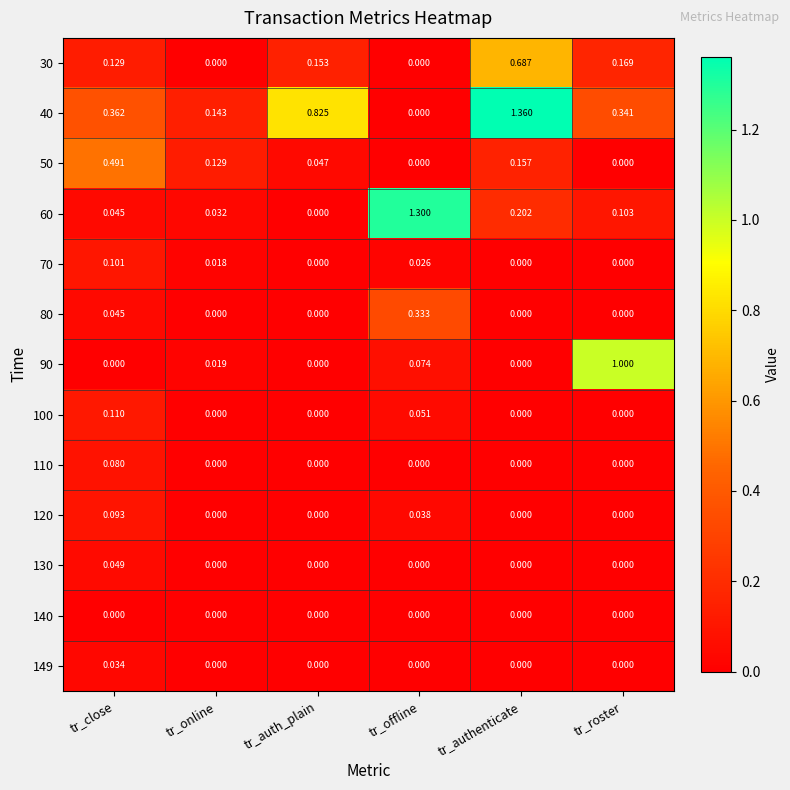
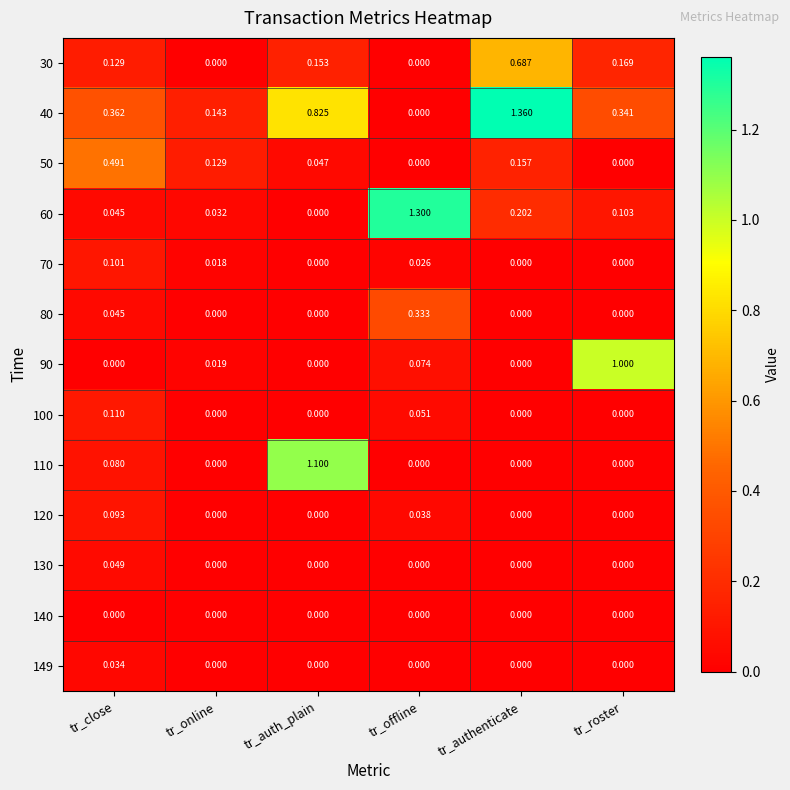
  {
    "30": {
      "tr_close": 0.129,
      "tr_online": 0.000,
      "tr_auth_plain": 0.153,
      "tr_offline": 0.000,
      "tr_authenticate": 0.687,
      "tr_roster": 0.169
    },
    "40": {
      "tr_close": 0.362,
      "tr_online": 0.143,
      "tr_auth_plain": 0.825,
      "tr_offline": 0.000,
      "tr_authenticate": 1.360,
      "tr_roster": 0.341
    },
    "50": {
      "tr_close": 0.491,
      "tr_online": 0.129,
      "tr_auth_plain": 0.047,
      "tr_offline": 0.000,
      "tr_authenticate": 0.157,
      "tr_roster": 0.000
    },
    "60": {
      "tr_close": 0.045,
      "tr_online": 0.032,
      "tr_auth_plain": 0.000,
      "tr_offline": 1.300,
      "tr_authenticate": 0.202,
      "tr_roster": 0.103
    },
    "70": {
      "tr_close": 0.101,
      "tr_online": 0.018,
      "tr_auth_plain": 0.000,
      "tr_offline": 0.026,
      "tr_authenticate": 0.000,
      "tr_roster": 0.000
    },
    "80": {
      "tr_close": 0.045,
      "tr_online": 0.000,
      "tr_auth_plain": 0.000,
      "tr_offline": 0.333,
      "tr_authenticate": 0.000,
      "tr_roster": 0.000
    },
    "90": {
      "tr_close": 0.000,
      "tr_online": 0.019,
      "tr_auth_plain": 0.000,
      "tr_offline": 0.074,
      "tr_authenticate": 0.000,
      "tr_roster": 1.000
    },
    "100": {
      "tr_close": 0.110,
      "tr_online": 0.000,
      "tr_auth_plain": 0.000,
      "tr_offline": 0.051,
      "tr_authenticate": 0.000,
      "tr_roster": 0.000
    },
    "110": {
      "tr_close": 0.080,
      "tr_online": 0.000,
-     "tr_auth_plain": 0.000,
+     "tr_auth_plain": 1.100,
      "tr_offline": 0.000,
      "tr_authenticate": 0.000,
      "tr_roster": 0.000
    },
    "120": {
      "tr_close": 0.093,
      "tr_online": 0.000,
      "tr_auth_plain": 0.000,
      "tr_offline": 0.038,
      "tr_authenticate": 0.000,
      "tr_roster": 0.000
    },
    "130": {
      "tr_close": 0.049,
      "tr_online": 0.000,
      "tr_auth_plain": 0.000,
      "tr_offline": 0.000,
      "tr_authenticate": 0.000,
      "tr_roster": 0.000
    },
    "140": {
      "tr_close": 0.000,
      "tr_online": 0.000,
      "tr_auth_plain": 0.000,
      "tr_offline": 0.000,
      "tr_authenticate": 0.000,
      "tr_roster": 0.000
    },
    "149": {
      "tr_close": 0.034,
      "tr_online": 0.000,
      "tr_auth_plain": 0.000,
      "tr_offline": 0.000,
      "tr_authenticate": 0.000,
      "tr_roster": 0.000
    }
  }
